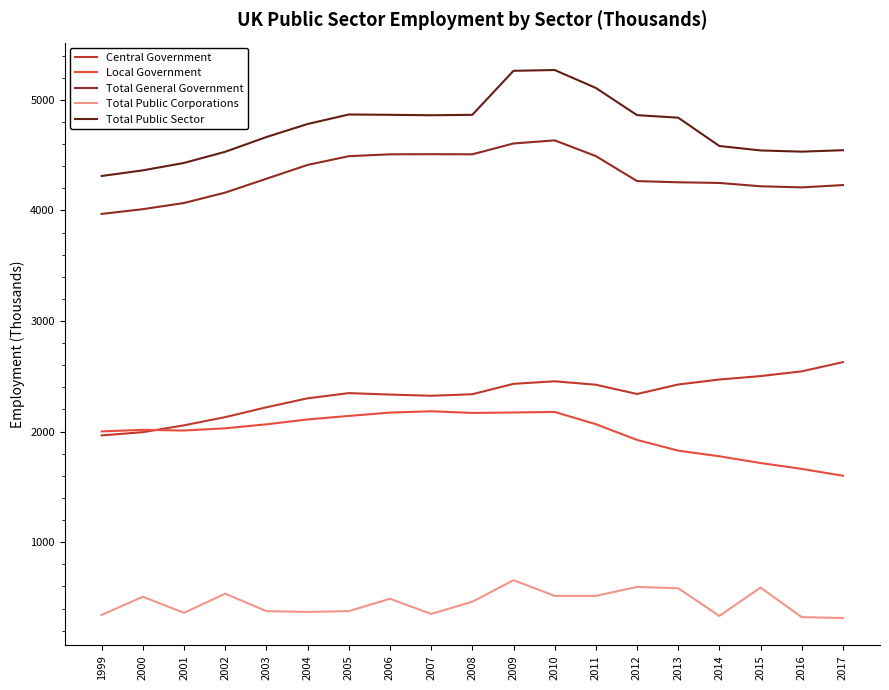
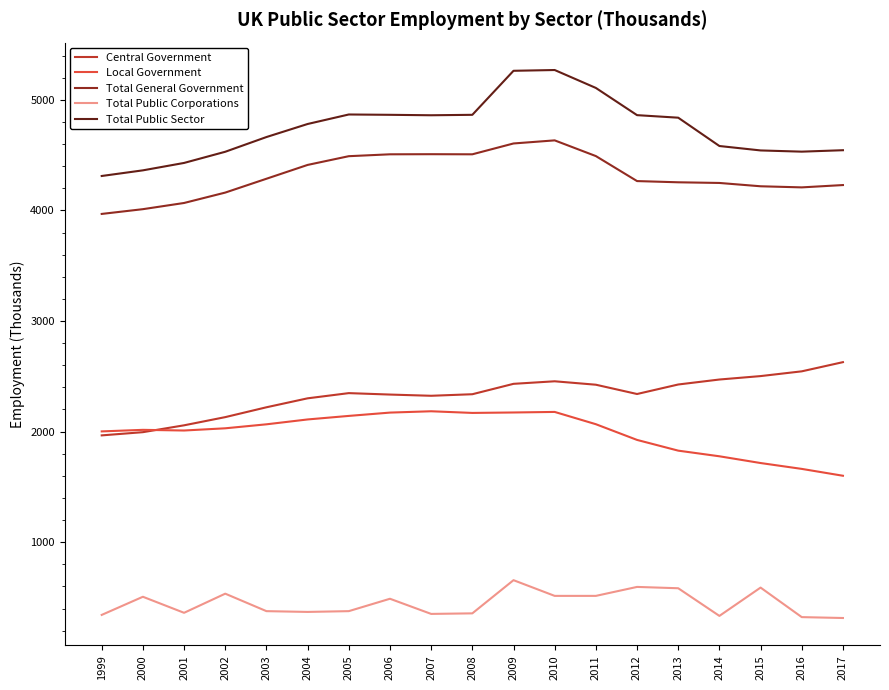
  {
    "Total Public Corporations": {
      "1999": 340,
      "2000": 510,
      "2001": 360,
      "2002": 540,
      "2003": 380,
      "2004": 370,
      "2005": 380,
      "2006": 490,
      "2007": 350,
-     "2008": 460,
+     "2008": 360,
      "2009": 660,
      "2010": 520,
      "2011": 520,
      "2012": 600,
      "2013": 580,
      "2014": 330,
      "2015": 590,
      "2016": 320,
      "2017": 320
    }
  }
